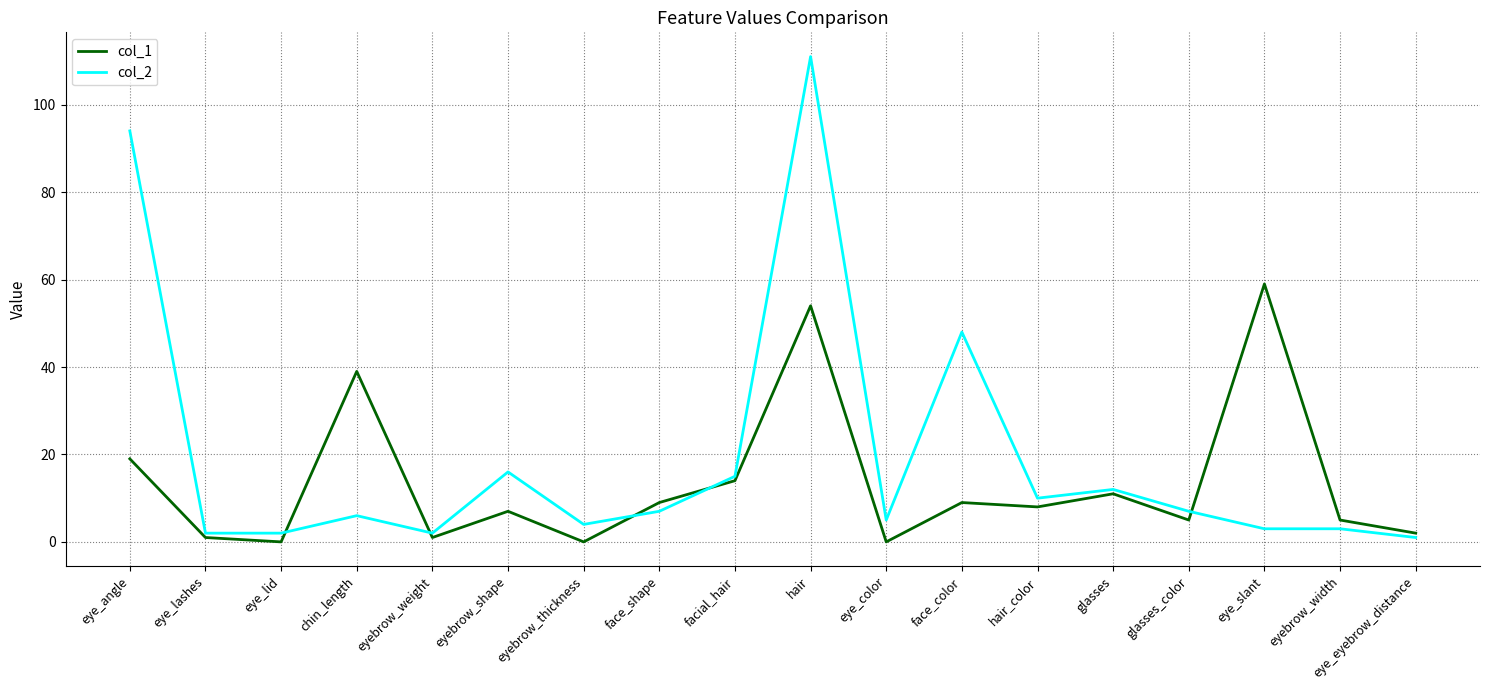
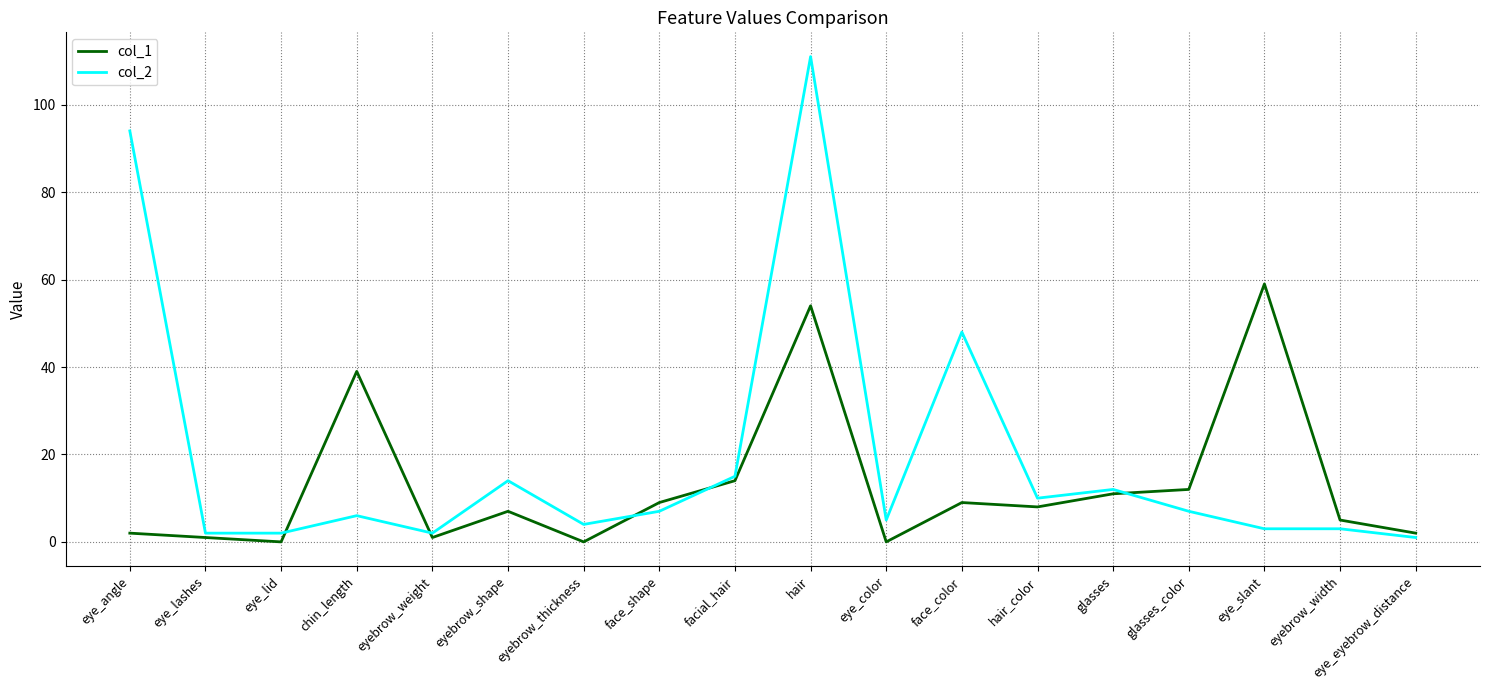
  {
    "col_1": {
-     "eye_angle": 19,
+     "eye_angle": 2,
      "eye_lashes": 1,
      "eye_lid": 0,
      "chin_length": 39,
      "eyebrow_weight": 1,
      "eyebrow_shape": 7,
      "eyebrow_thickness": 0,
      "face_shape": 9,
      "facial_hair": 14,
      "hair": 54,
      "eye_color": 0,
      "face_color": 9,
      "hair_color": 8,
      "glasses": 11,
-     "glasses_color": 5,
+     "glasses_color": 12,
      "eye_slant": 59,
      "eyebrow_width": 5,
      "eye_eyebrow_distance": 2
    },
    "col_2": {
      "eye_angle": 94,
      "eye_lashes": 2,
      "eye_lid": 2,
      "chin_length": 6,
      "eyebrow_weight": 2,
-     "eyebrow_shape": 16,
+     "eyebrow_shape": 14,
      "eyebrow_thickness": 4,
      "face_shape": 7,
      "facial_hair": 15,
      "hair": 111,
      "eye_color": 5,
      "face_color": 48,
      "hair_color": 10,
      "glasses": 12,
      "glasses_color": 7,
      "eye_slant": 3,
      "eyebrow_width": 3,
      "eye_eyebrow_distance": 1
    }
  }
